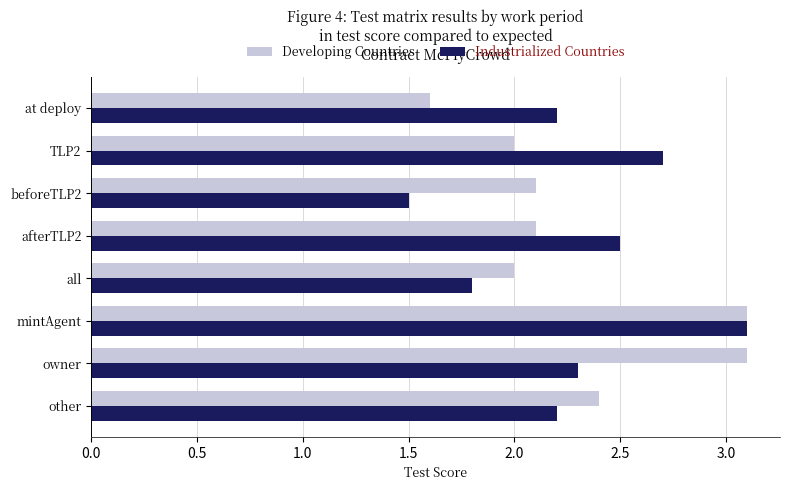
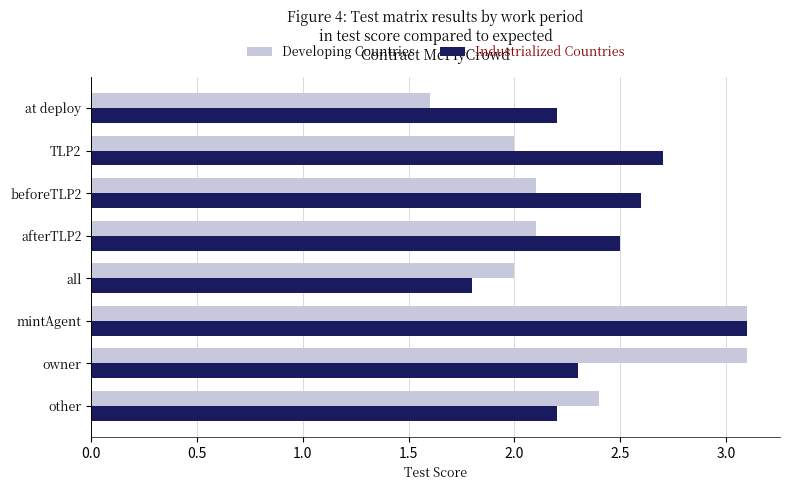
  {
    "Developing Countries": {
      "at deploy": 1.6,
      "TLP2": 2.0,
      "beforeTLP2": 2.1,
      "afterTLP2": 2.1,
      "all": 2.0,
      "mintAgent": 3.1,
      "owner": 3.1,
      "other": 2.4
    },
    "Industrialized Countries": {
      "at deploy": 2.2,
      "TLP2": 2.7,
-     "beforeTLP2": 1.5,
+     "beforeTLP2": 2.6,
      "afterTLP2": 2.5,
      "all": 1.8,
      "mintAgent": 3.1,
      "owner": 2.3,
      "other": 2.2
    }
  }
